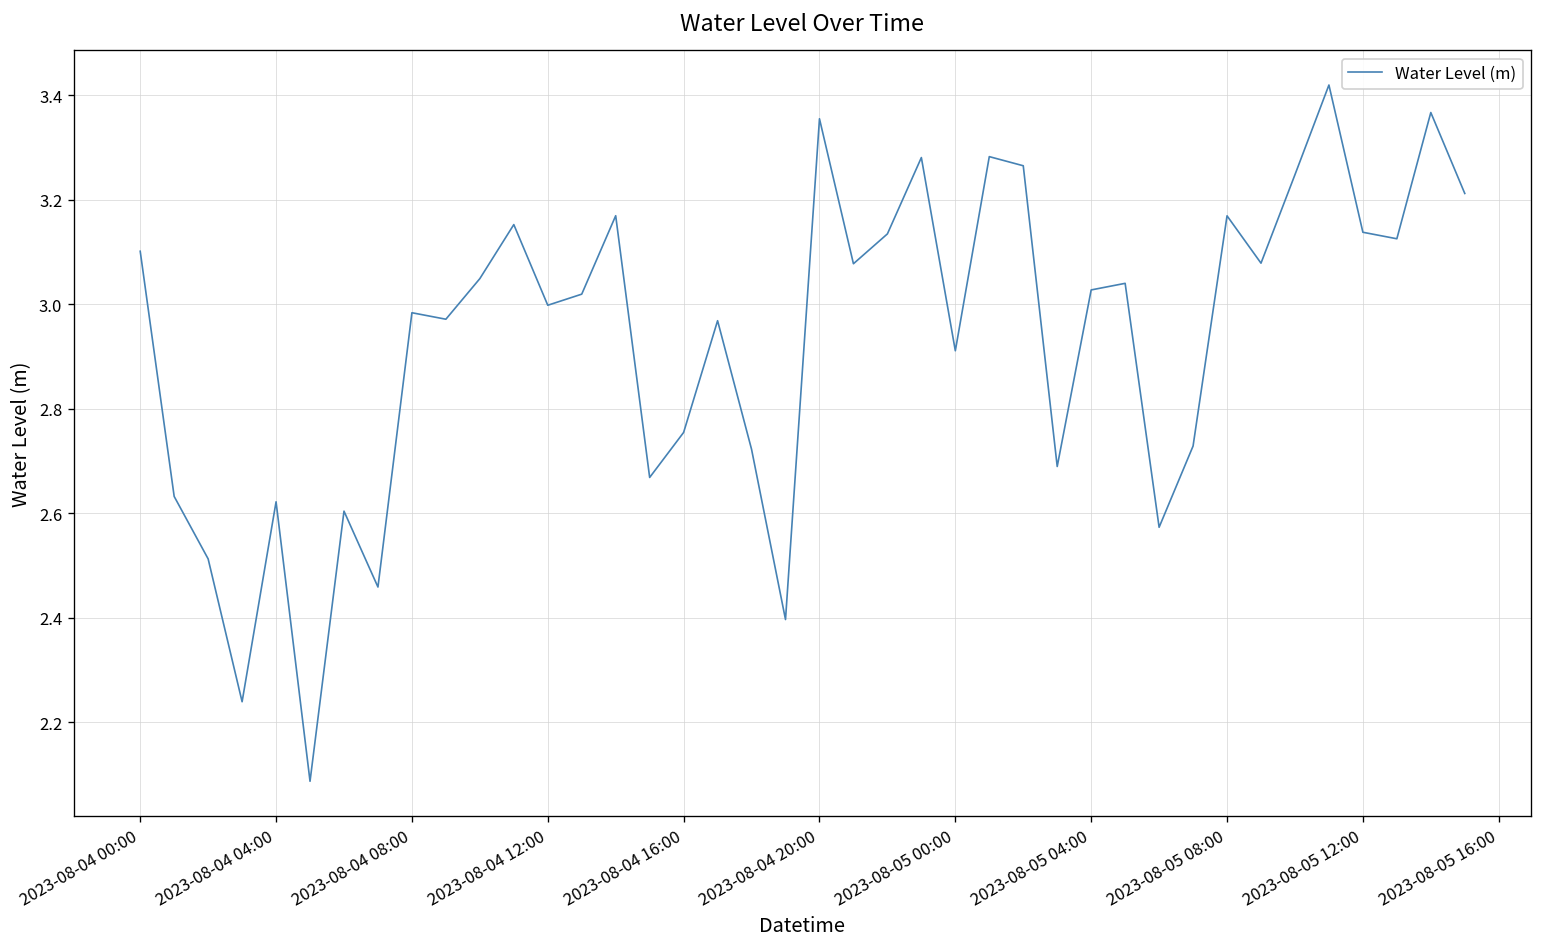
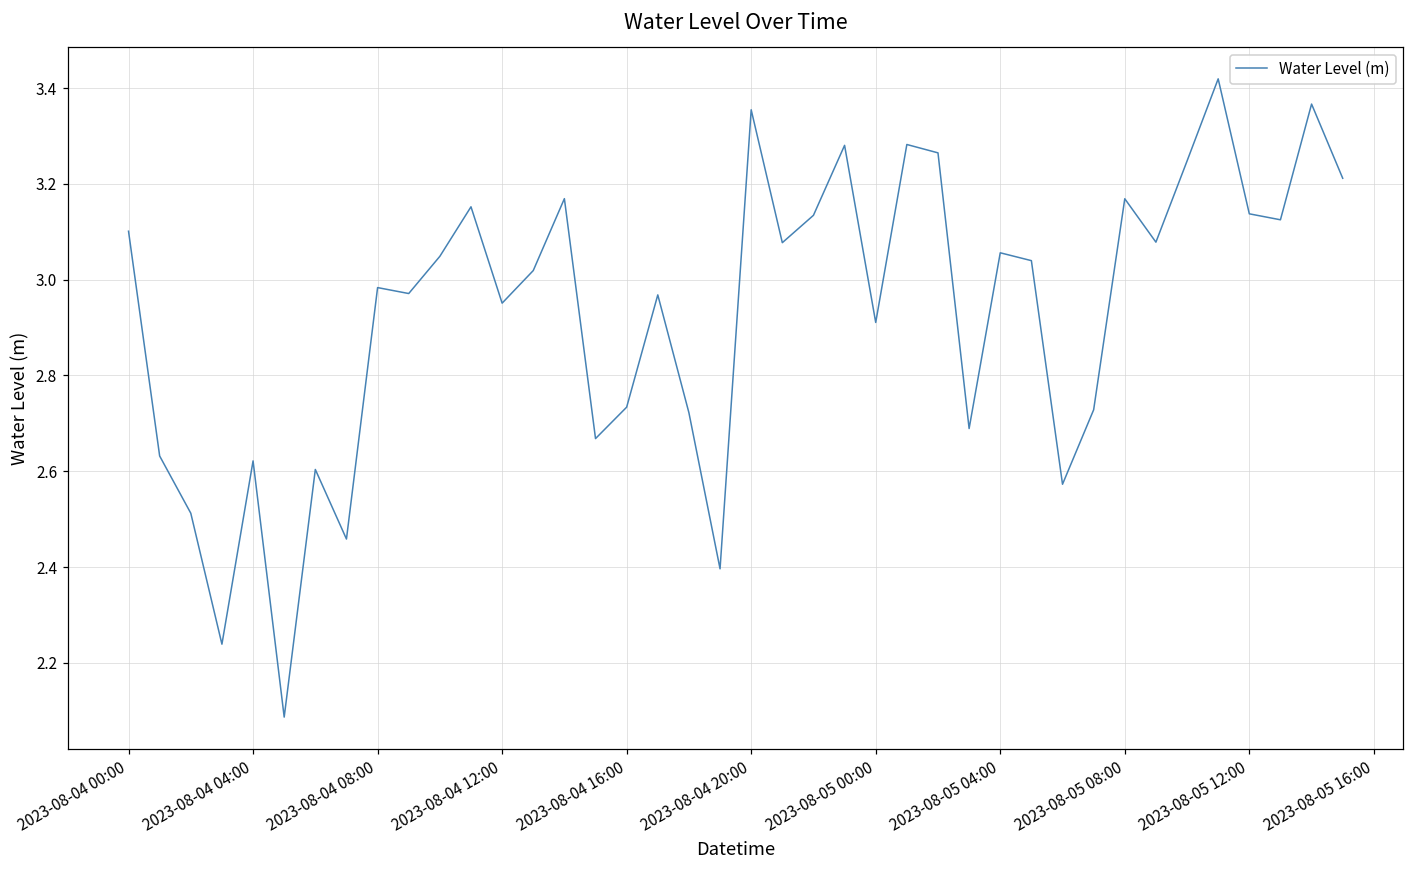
  {
    "2023-08-04 00:00": 3.10,
    "2023-08-04 04:00": 2.62,
    "2023-08-04 08:00": 2.98,
-   "2023-08-04 12:00": 3.00,
-   "2023-08-04 16:00": 2.75,
+   "2023-08-04 12:00": 2.95,
+   "2023-08-04 16:00": 2.73,
    "2023-08-04 20:00": 3.35,
    "2023-08-05 00:00": 2.91,
-   "2023-08-05 04:00": 3.03,
+   "2023-08-05 04:00": 3.06,
    "2023-08-05 08:00": 3.17,
    "2023-08-05 12:00": 3.14
  }
